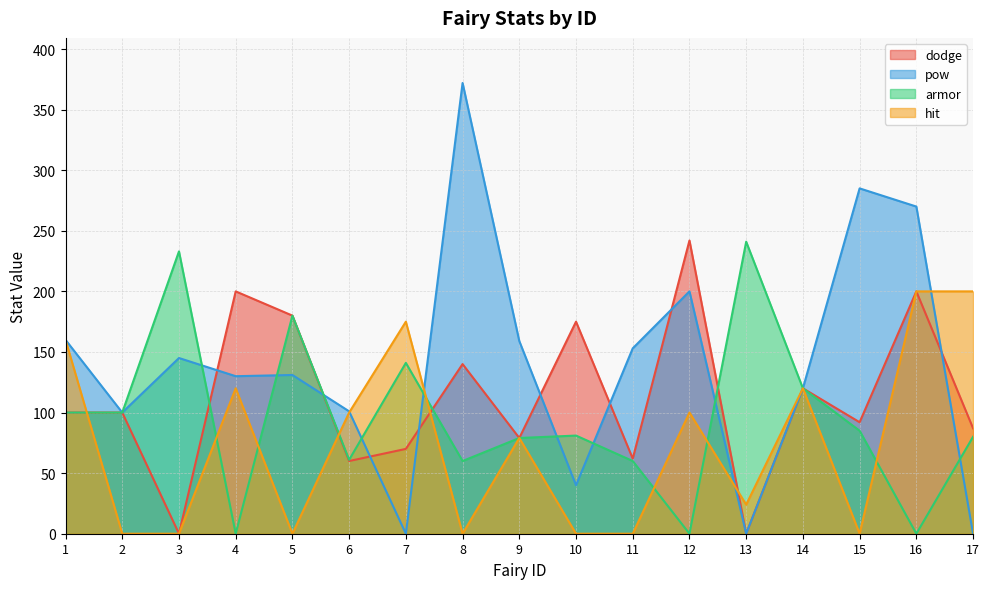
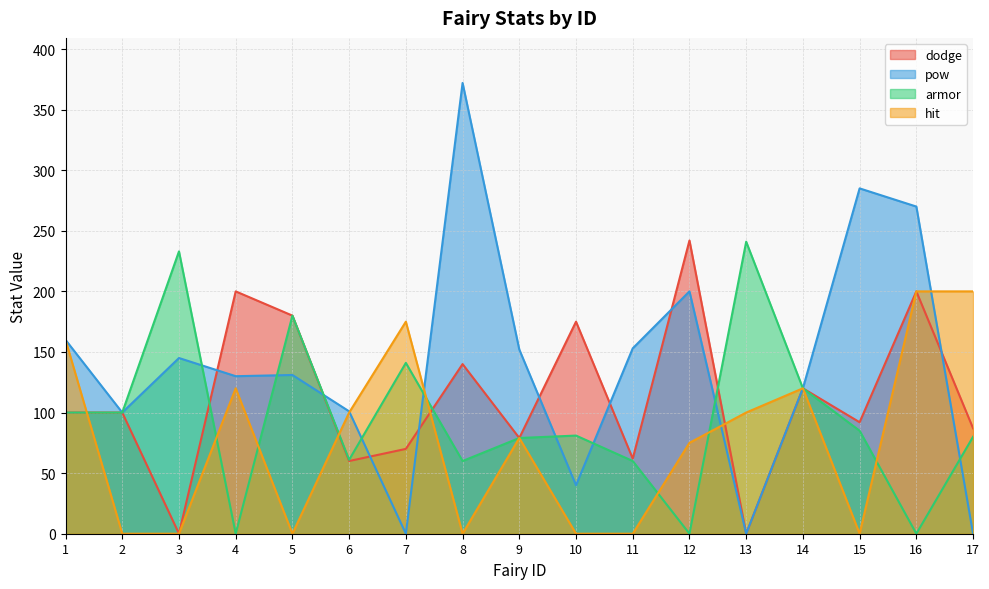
  {
    "dodge": {
      "4": 200,
      "7": 70,
      "8": 140,
      "10": 175,
      "12": 242,
      "15": 92,
      "17": 87
    },
    "pow": {
      "3": 145,
      "4": 130,
      "5": 131,
      "7": 0,
      "8": 372,
-     "9": 159,
+     "9": 152,
      "10": 40,
      "11": 153,
      "12": 200,
      "15": 285,
      "16": 270,
      "17": 0
    },
    "armor": {
      "3": 233,
      "4": 0,
      "7": 141,
      "8": 60,
      "10": 81,
      "12": 0,
      "13": 241,
      "15": 85,
      "16": 0,
      "17": 80
    },
    "hit": {
      "2": 0,
      "4": 120,
      "5": 0,
      "7": 175,
      "8": 0,
      "10": 0,
      "11": 0,
-     "12": 100,
-     "13": 24,
+     "12": 75,
+     "13": 100,
      "15": 0,
      "17": 200
    }
  }
